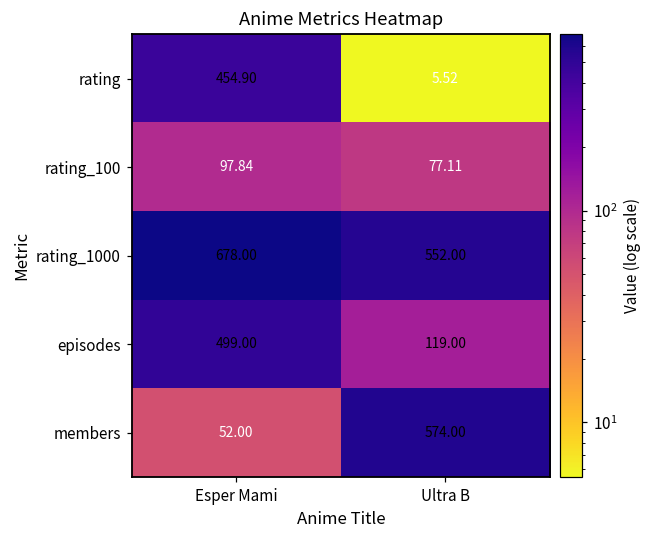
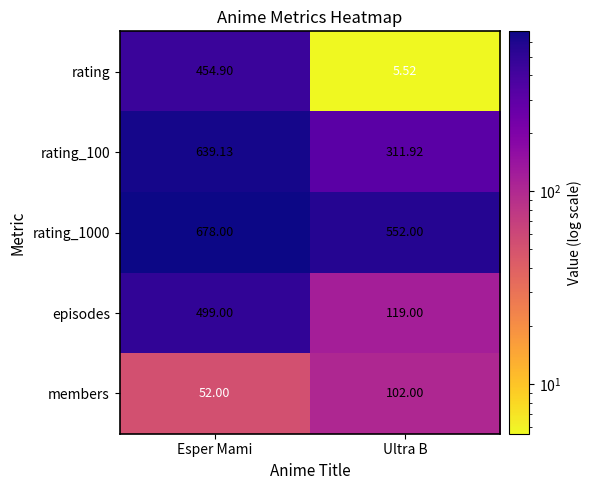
  {
    "rating": {
      "Esper Mami": 454.90,
      "Ultra B": 5.52
    },
    "rating_100": {
-     "Esper Mami": 97.84,
-     "Ultra B": 77.11
+     "Esper Mami": 639.13,
+     "Ultra B": 311.92
    },
    "rating_1000": {
      "Esper Mami": 678.00,
      "Ultra B": 552.00
    },
    "episodes": {
      "Esper Mami": 499.00,
      "Ultra B": 119.00
    },
    "members": {
      "Esper Mami": 52.00,
-     "Ultra B": 574.00
+     "Ultra B": 102.00
    }
  }
